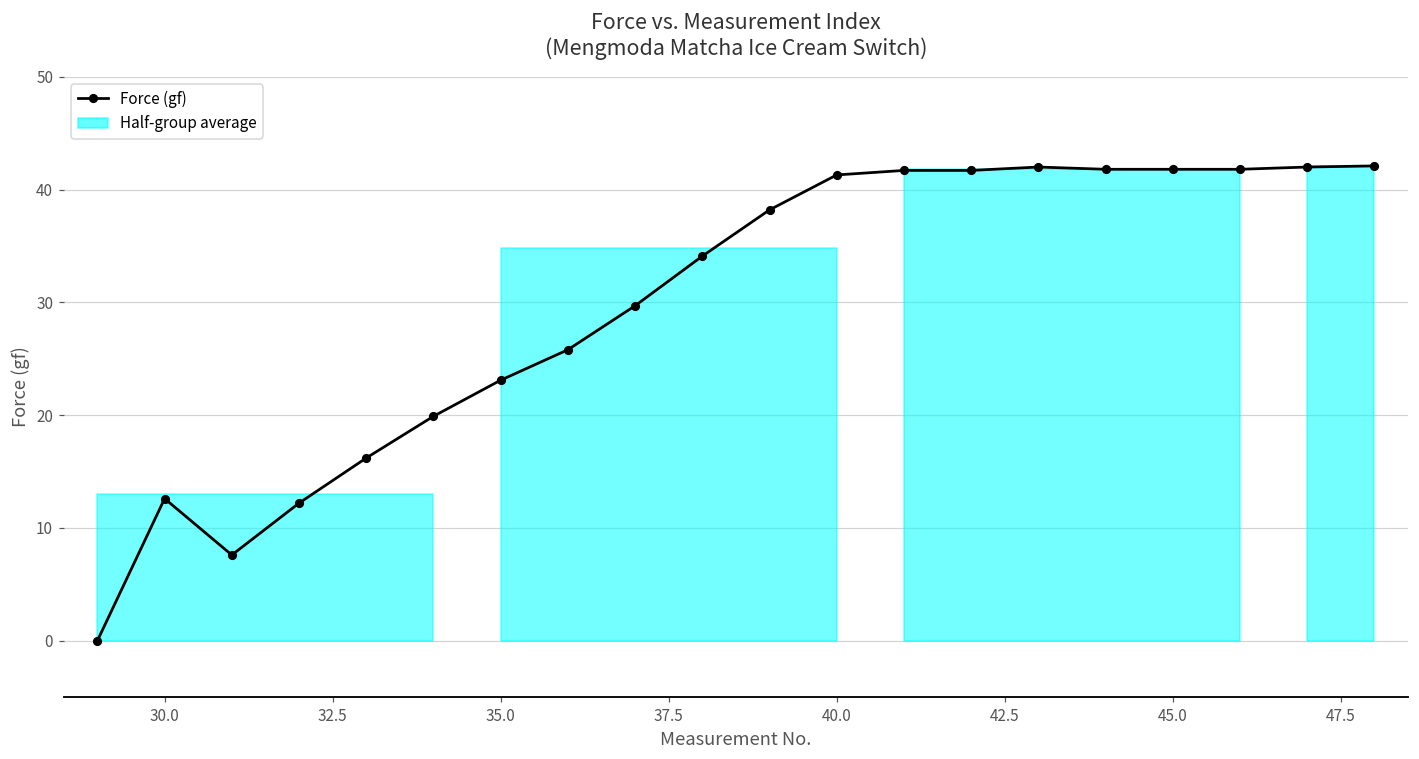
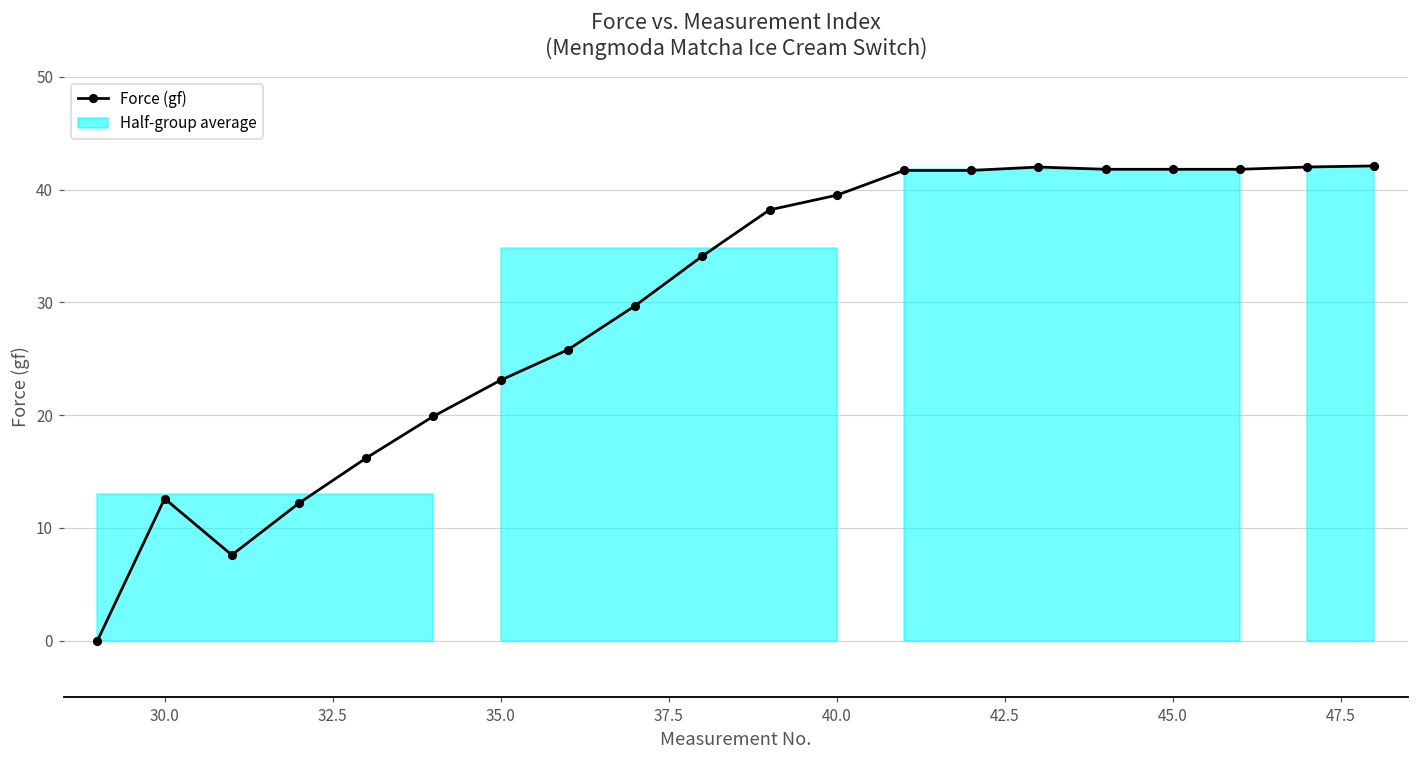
  {
    "Force (gf)": {
      "30.0": 12.6,
      "35.0": 23.1,
-     "40.0": 41.3,
+     "40.0": 39.5,
      "45.0": 41.8
    }
  }
